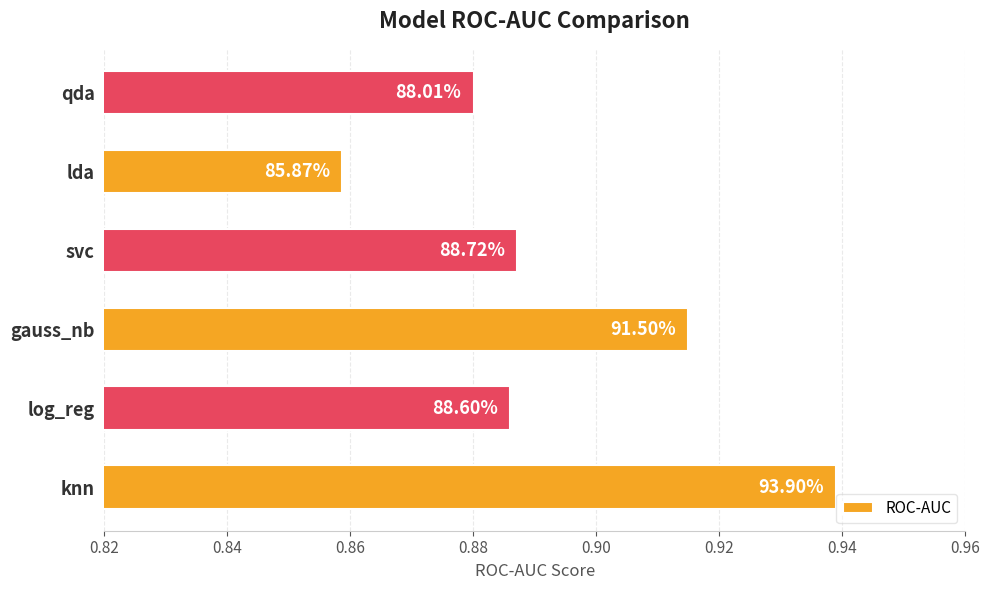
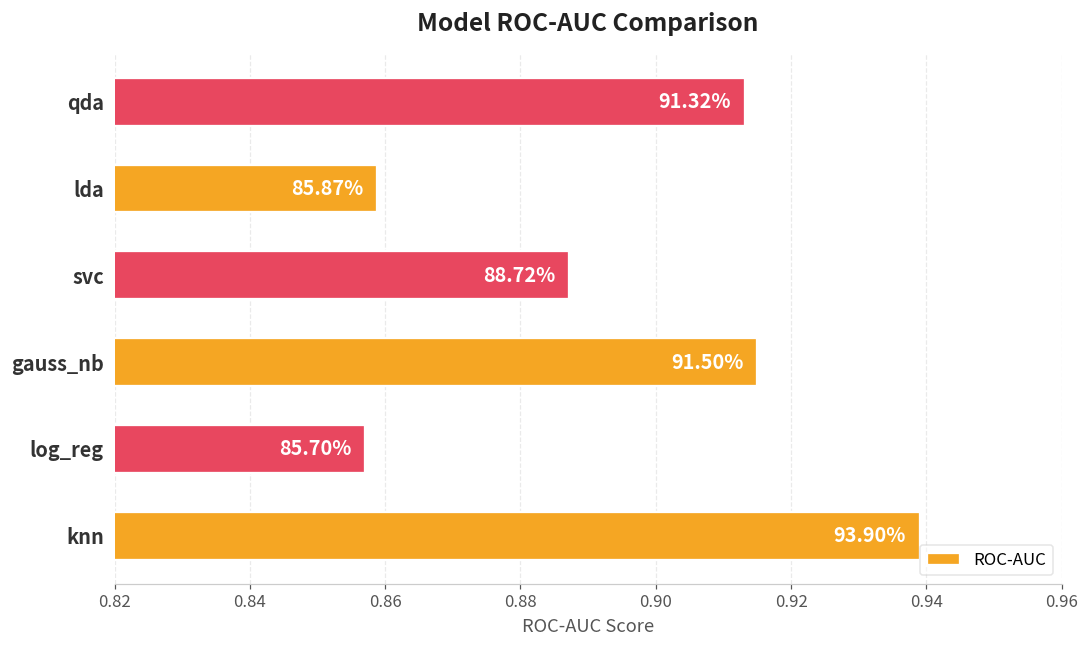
  {
-   "qda": "88.01%",
+   "qda": "91.32%",
    "lda": "85.87%",
    "svc": "88.72%",
    "gauss_nb": "91.50%",
-   "log_reg": "88.60%",
+   "log_reg": "85.70%",
    "knn": "93.90%"
  }
